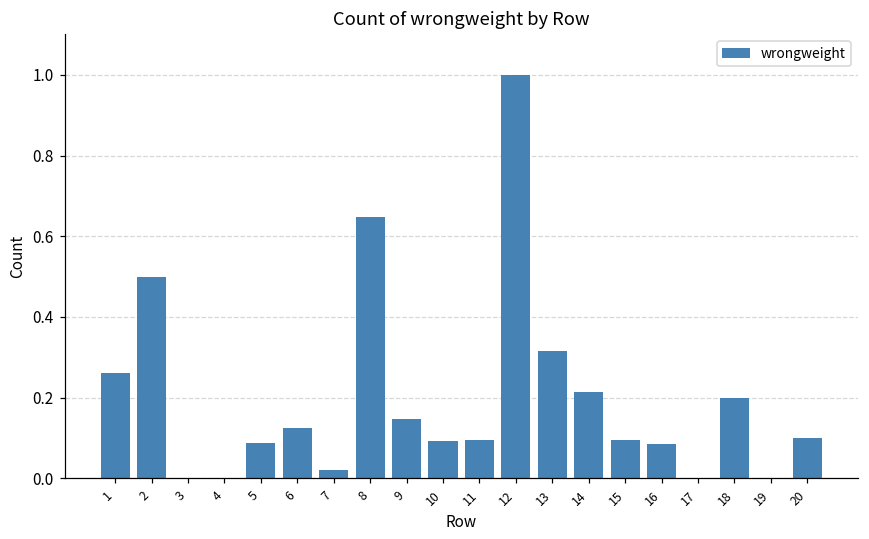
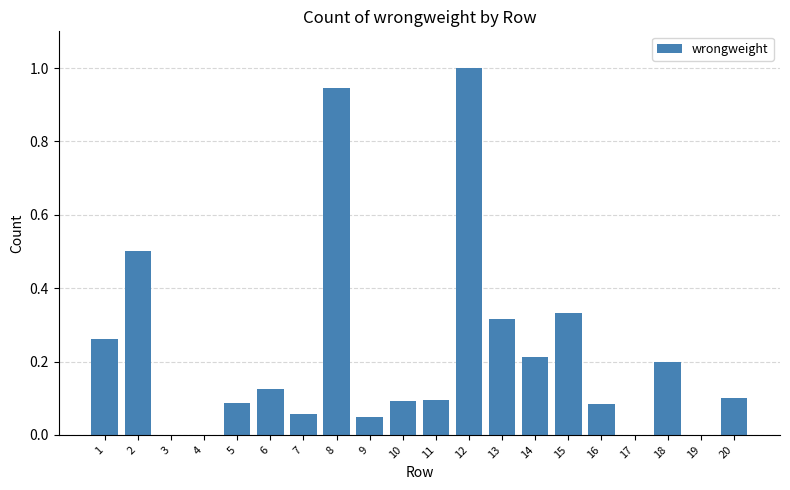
  {
    "1": 0.26,
    "2": 0.50,
    "3": 0.00,
    "4": 0.00,
    "5": 0.09,
    "6": 0.13,
-   "7": 0.02,
-   "8": 0.65,
-   "9": 0.15,
+   "7": 0.06,
+   "8": 0.95,
+   "9": 0.05,
    "10": 0.09,
    "11": 0.10,
    "12": 1.00,
    "13": 0.32,
    "14": 0.21,
-   "15": 0.10,
+   "15": 0.33,
    "16": 0.08,
    "17": 0.00,
    "18": 0.20,
    "19": 0.00,
    "20": 0.10
  }
